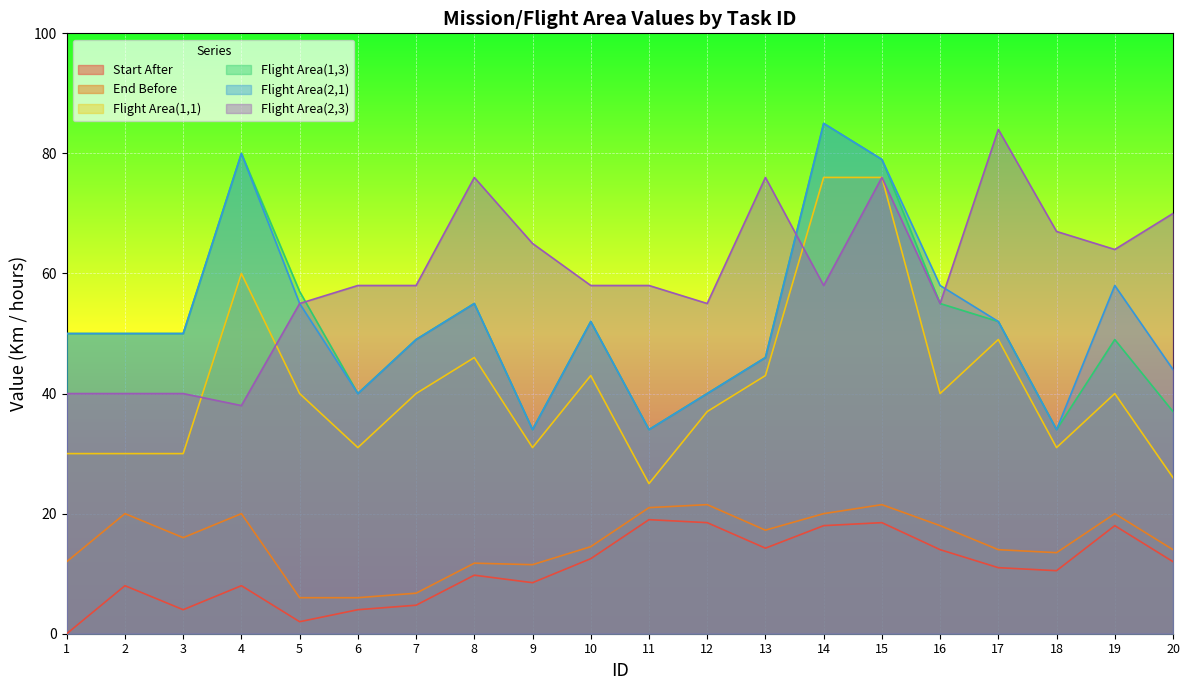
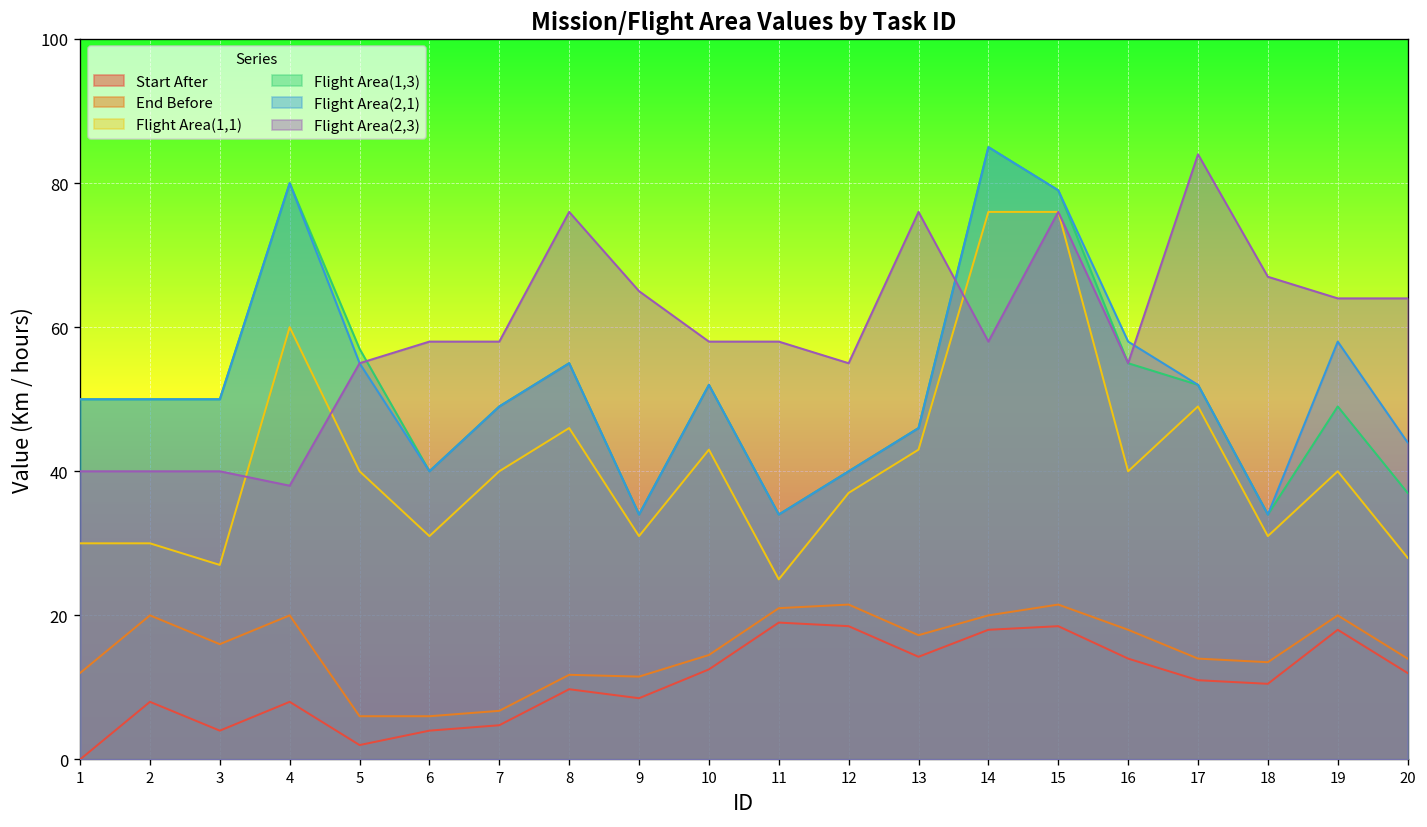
  {
    "Flight Area(1,1)": {
      "1": 30,
      "2": 30,
-     "3": 30,
+     "3": 27,
      "4": 60,
      "5": 40,
      "6": 31,
      "7": 40,
      "8": 46,
      "9": 31,
      "10": 43,
      "11": 25,
      "12": 37,
      "13": 43,
      "14": 76,
      "16": 40,
      "17": 49,
      "18": 31,
      "19": 40,
-     "20": 26
+     "20": 28
    },
    "Flight Area(1,3)": {
      "5": 57,
      "19": 49,
      "20": 37
    },
    "Flight Area(2,1)": {
      "16": 58,
      "19": 58,
      "20": 44
    },
    "Flight Area(2,3)": {
      "1": 40,
      "2": 40,
      "3": 40,
      "4": 38,
      "6": 58,
      "7": 58,
      "8": 76,
      "9": 65,
      "10": 58,
      "11": 58,
      "12": 55,
      "13": 76,
      "14": 58,
      "17": 84,
      "18": 67,
      "19": 64,
-     "20": 70
+     "20": 64
    }
  }
